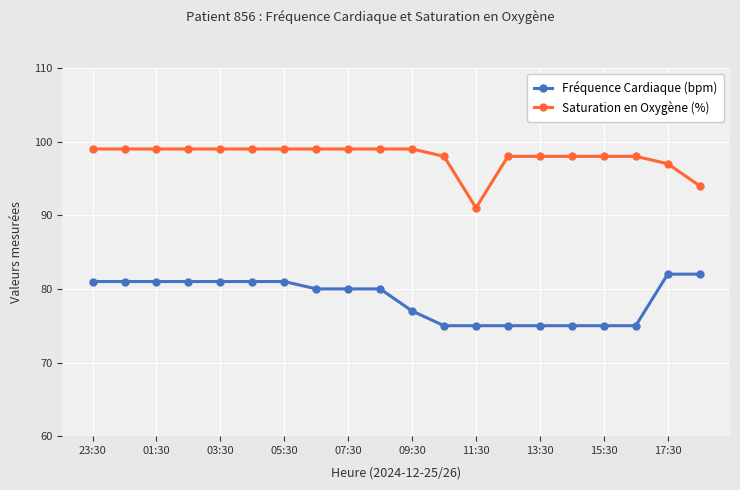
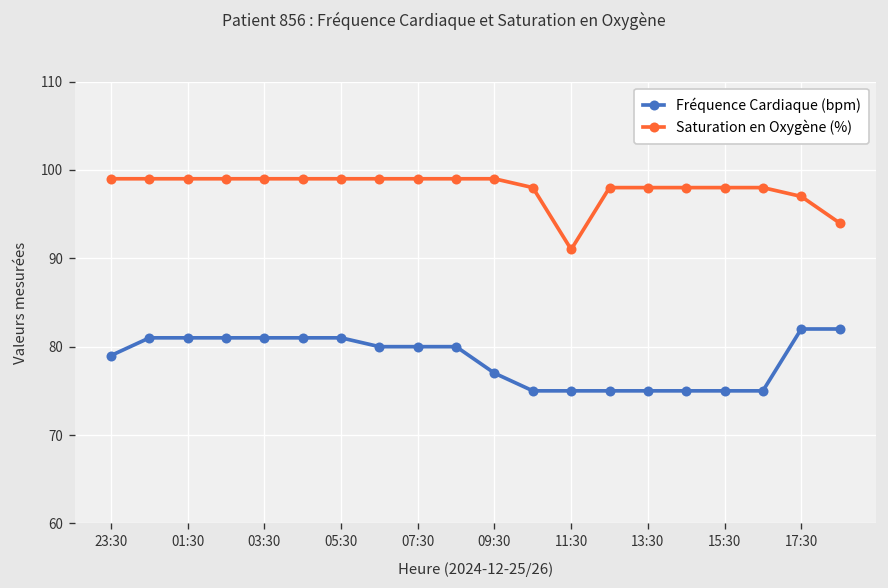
  {
    "Fréquence Cardiaque (bpm)": {
-     "23:30": 81,
+     "23:30": 79,
      "01:30": 81,
      "03:30": 81,
      "05:30": 81,
      "07:30": 80,
      "09:30": 77,
      "11:30": 75,
      "13:30": 75,
      "15:30": 75,
      "17:30": 82
    },
    "Saturation en Oxygène (%)": {
      "23:30": 99,
      "01:30": 99,
      "03:30": 99,
      "05:30": 99,
      "07:30": 99,
      "09:30": 99,
      "11:30": 91,
      "13:30": 98,
      "15:30": 98,
      "17:30": 97
    }
  }
